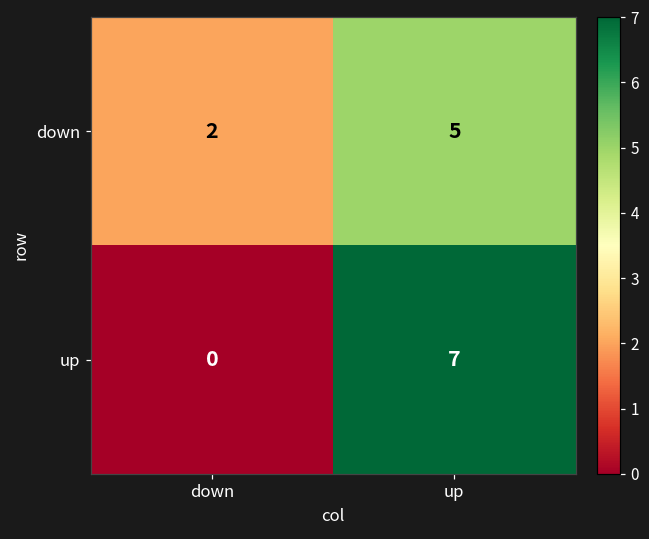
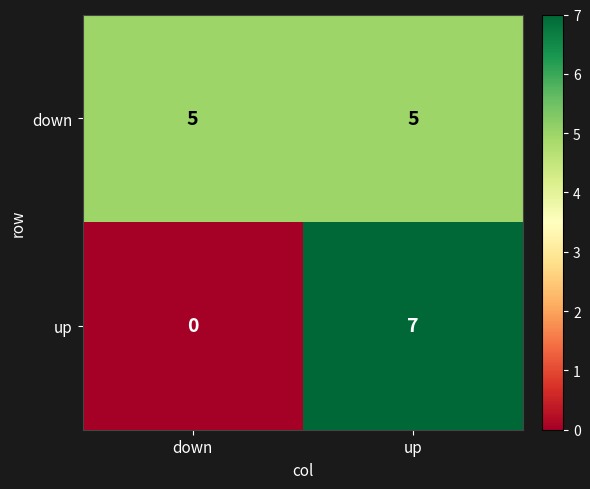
  {
    "down": {
-     "down": 2,
+     "down": 5,
      "up": 5
    },
    "up": {
      "down": 0,
      "up": 7
    }
  }
